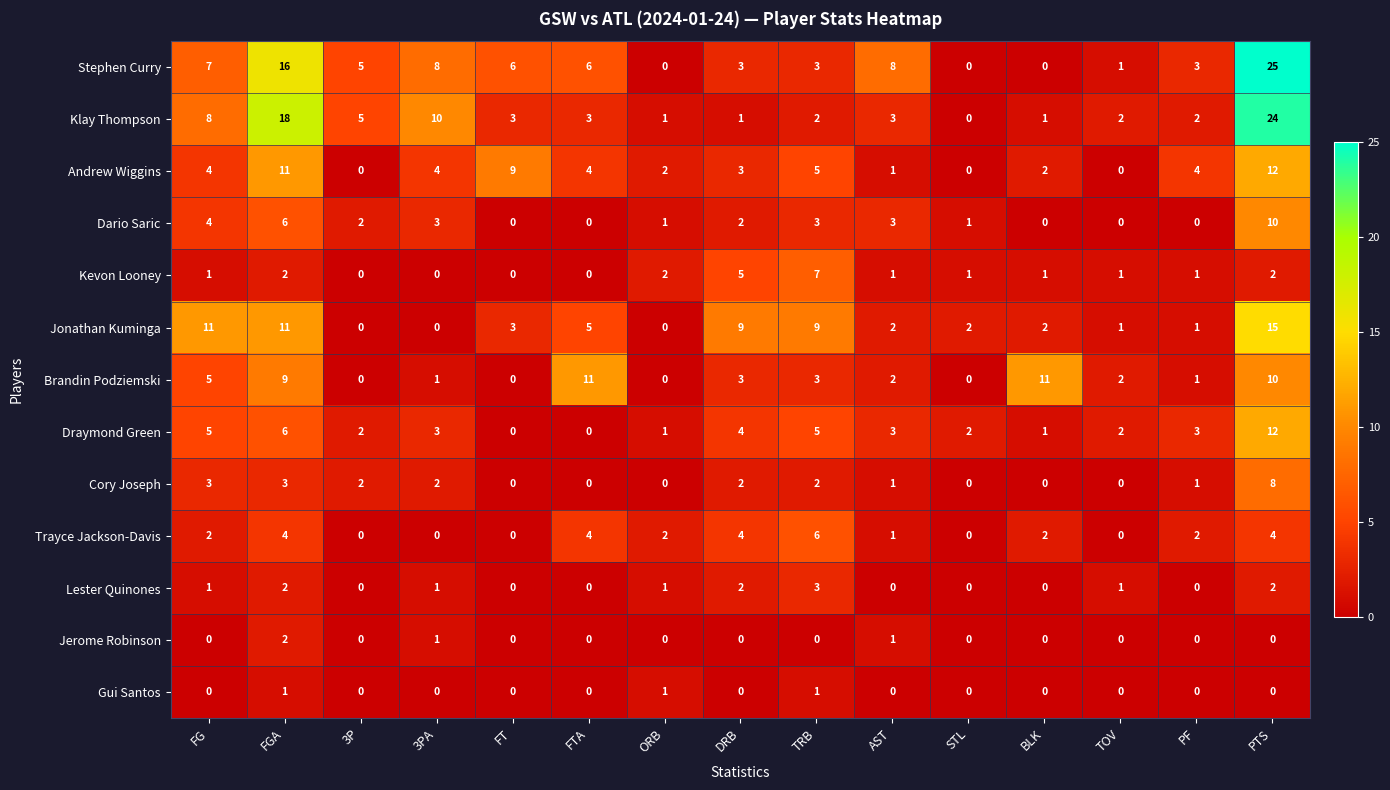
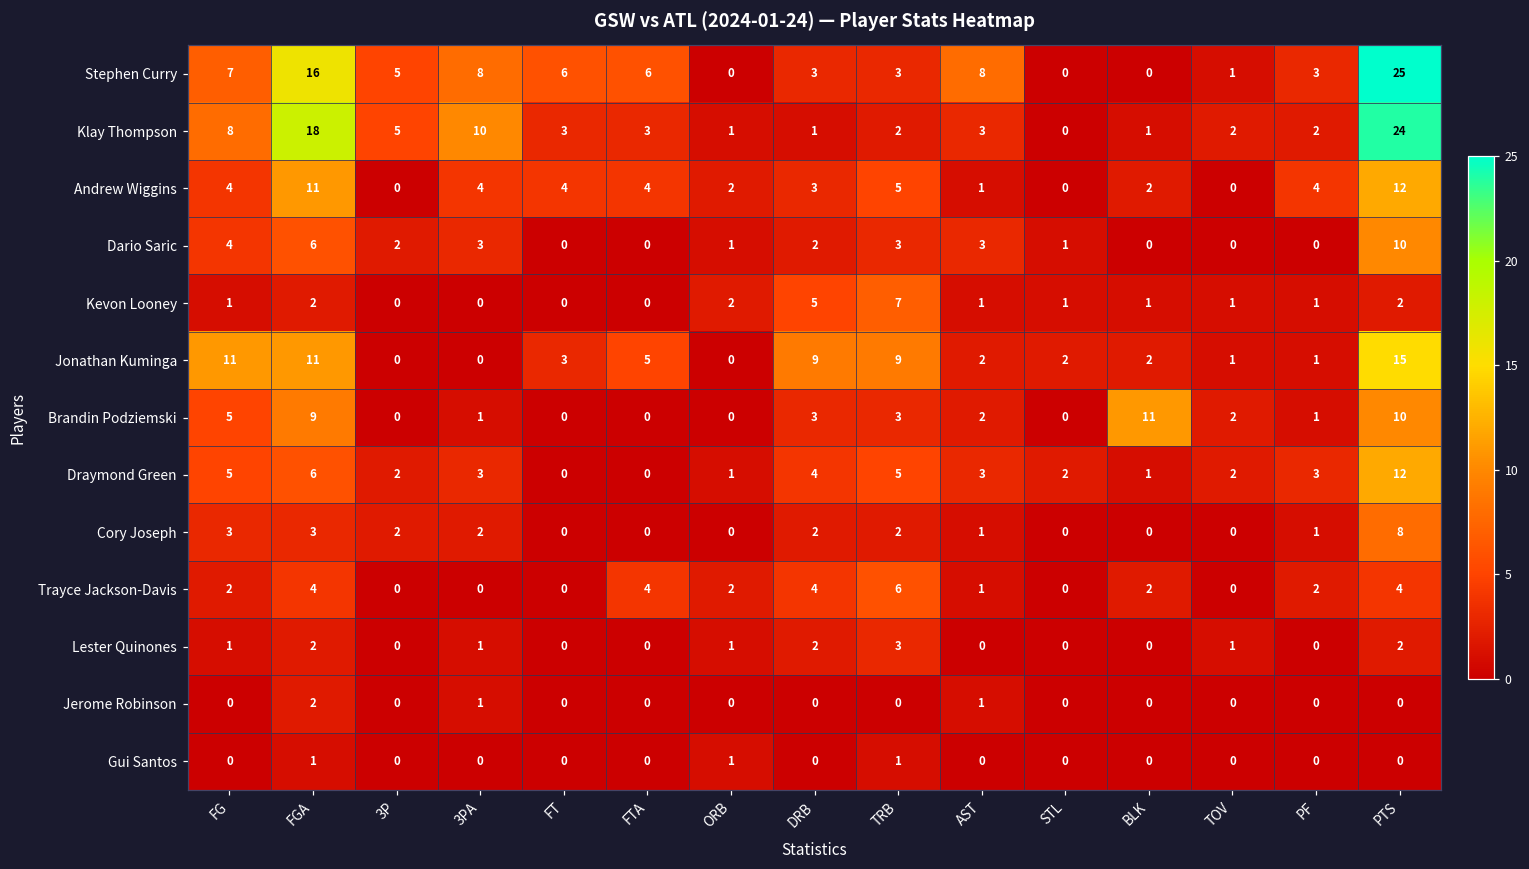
  {
    "Stephen Curry": {
      "FG": 7,
      "FGA": 16,
      "3P": 5,
      "3PA": 8,
      "FT": 6,
      "FTA": 6,
      "ORB": 0,
      "DRB": 3,
      "TRB": 3,
      "AST": 8,
      "STL": 0,
      "BLK": 0,
      "TOV": 1,
      "PF": 3,
      "PTS": 25
    },
    "Klay Thompson": {
      "FG": 8,
      "FGA": 18,
      "3P": 5,
      "3PA": 10,
      "FT": 3,
      "FTA": 3,
      "ORB": 1,
      "DRB": 1,
      "TRB": 2,
      "AST": 3,
      "STL": 0,
      "BLK": 1,
      "TOV": 2,
      "PF": 2,
      "PTS": 24
    },
    "Andrew Wiggins": {
      "FG": 4,
      "FGA": 11,
      "3P": 0,
      "3PA": 4,
-     "FT": 9,
+     "FT": 4,
      "FTA": 4,
      "ORB": 2,
      "DRB": 3,
      "TRB": 5,
      "AST": 1,
      "STL": 0,
      "BLK": 2,
      "TOV": 0,
      "PF": 4,
      "PTS": 12
    },
    "Dario Saric": {
      "FG": 4,
      "FGA": 6,
      "3P": 2,
      "3PA": 3,
      "FT": 0,
      "FTA": 0,
      "ORB": 1,
      "DRB": 2,
      "TRB": 3,
      "AST": 3,
      "STL": 1,
      "BLK": 0,
      "TOV": 0,
      "PF": 0,
      "PTS": 10
    },
    "Kevon Looney": {
      "FG": 1,
      "FGA": 2,
      "3P": 0,
      "3PA": 0,
      "FT": 0,
      "FTA": 0,
      "ORB": 2,
      "DRB": 5,
      "TRB": 7,
      "AST": 1,
      "STL": 1,
      "BLK": 1,
      "TOV": 1,
      "PF": 1,
      "PTS": 2
    },
    "Jonathan Kuminga": {
      "FG": 11,
      "FGA": 11,
      "3P": 0,
      "3PA": 0,
      "FT": 3,
      "FTA": 5,
      "ORB": 0,
      "DRB": 9,
      "TRB": 9,
      "AST": 2,
      "STL": 2,
      "BLK": 2,
      "TOV": 1,
      "PF": 1,
      "PTS": 15
    },
    "Brandin Podziemski": {
      "FG": 5,
      "FGA": 9,
      "3P": 0,
      "3PA": 1,
      "FT": 0,
-     "FTA": 11,
+     "FTA": 0,
      "ORB": 0,
      "DRB": 3,
      "TRB": 3,
      "AST": 2,
      "STL": 0,
      "BLK": 11,
      "TOV": 2,
      "PF": 1,
      "PTS": 10
    },
    "Draymond Green": {
      "FG": 5,
      "FGA": 6,
      "3P": 2,
      "3PA": 3,
      "FT": 0,
      "FTA": 0,
      "ORB": 1,
      "DRB": 4,
      "TRB": 5,
      "AST": 3,
      "STL": 2,
      "BLK": 1,
      "TOV": 2,
      "PF": 3,
      "PTS": 12
    },
    "Cory Joseph": {
      "FG": 3,
      "FGA": 3,
      "3P": 2,
      "3PA": 2,
      "FT": 0,
      "FTA": 0,
      "ORB": 0,
      "DRB": 2,
      "TRB": 2,
      "AST": 1,
      "STL": 0,
      "BLK": 0,
      "TOV": 0,
      "PF": 1,
      "PTS": 8
    },
    "Trayce Jackson-Davis": {
      "FG": 2,
      "FGA": 4,
      "3P": 0,
      "3PA": 0,
      "FT": 0,
      "FTA": 4,
      "ORB": 2,
      "DRB": 4,
      "TRB": 6,
      "AST": 1,
      "STL": 0,
      "BLK": 2,
      "TOV": 0,
      "PF": 2,
      "PTS": 4
    },
    "Lester Quinones": {
      "FG": 1,
      "FGA": 2,
      "3P": 0,
      "3PA": 1,
      "FT": 0,
      "FTA": 0,
      "ORB": 1,
      "DRB": 2,
      "TRB": 3,
      "AST": 0,
      "STL": 0,
      "BLK": 0,
      "TOV": 1,
      "PF": 0,
      "PTS": 2
    },
    "Jerome Robinson": {
      "FG": 0,
      "FGA": 2,
      "3P": 0,
      "3PA": 1,
      "FT": 0,
      "FTA": 0,
      "ORB": 0,
      "DRB": 0,
      "TRB": 0,
      "AST": 1,
      "STL": 0,
      "BLK": 0,
      "TOV": 0,
      "PF": 0,
      "PTS": 0
    },
    "Gui Santos": {
      "FG": 0,
      "FGA": 1,
      "3P": 0,
      "3PA": 0,
      "FT": 0,
      "FTA": 0,
      "ORB": 1,
      "DRB": 0,
      "TRB": 1,
      "AST": 0,
      "STL": 0,
      "BLK": 0,
      "TOV": 0,
      "PF": 0,
      "PTS": 0
    }
  }
